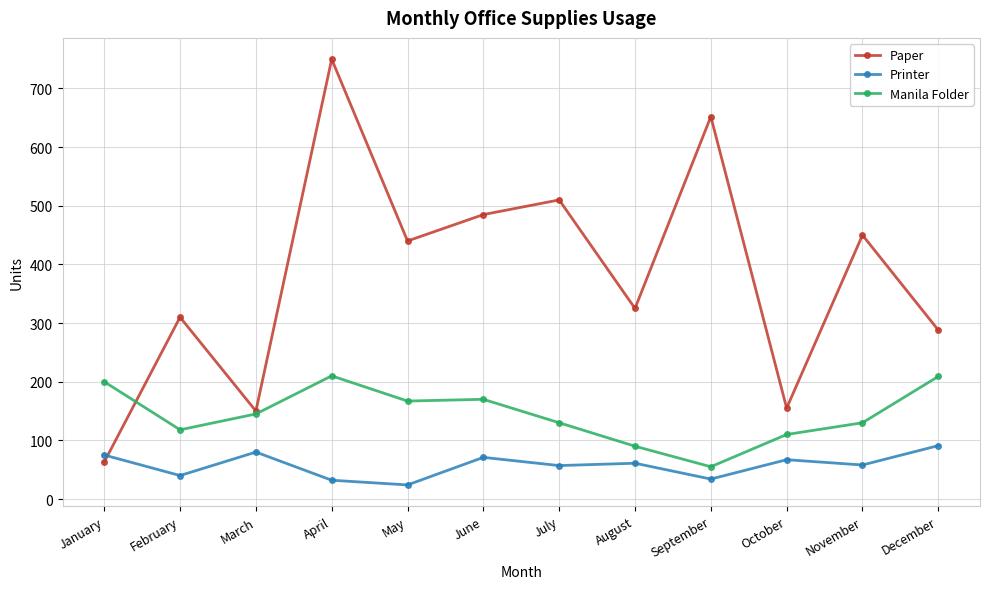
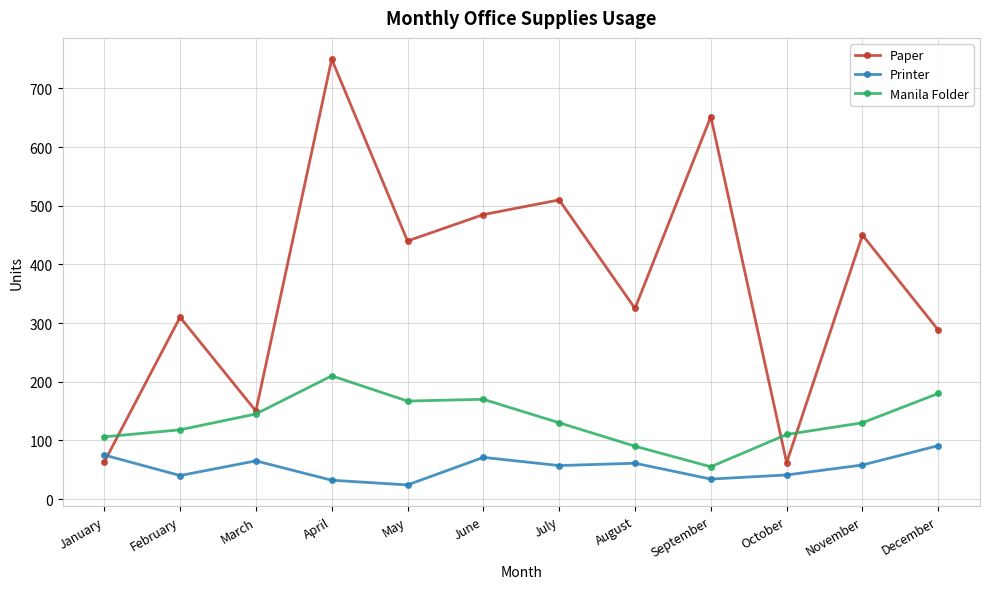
  {
    "Paper": {
      "January": 60,
      "February": 310,
      "March": 150,
      "April": 750,
      "May": 440,
      "June": 490,
      "July": 510,
      "August": 330,
      "September": 650,
-     "October": 160,
+     "October": 60,
      "November": 450,
      "December": 290
    },
    "Printer": {
      "January": 80,
      "February": 40,
-     "March": 80,
+     "March": 70,
      "April": 30,
      "May": 20,
      "June": 70,
      "July": 60,
      "August": 60,
      "September": 30,
-     "October": 70,
+     "October": 40,
      "November": 60,
      "December": 90
    },
    "Manila Folder": {
-     "January": 200,
+     "January": 110,
      "February": 120,
      "March": 150,
      "April": 210,
      "May": 170,
      "June": 170,
      "July": 130,
      "August": 90,
      "September": 60,
      "October": 110,
      "November": 130,
-     "December": 210
+     "December": 180
    }
  }
